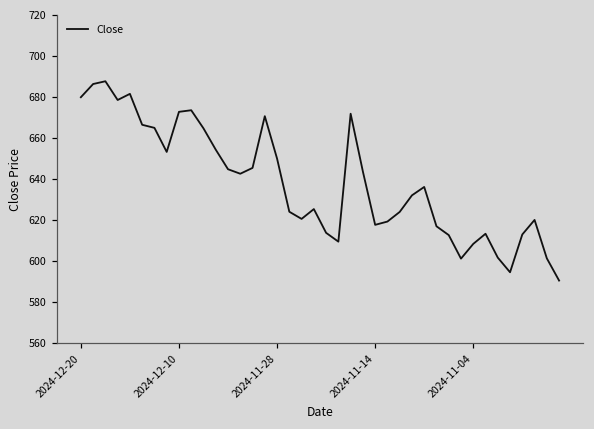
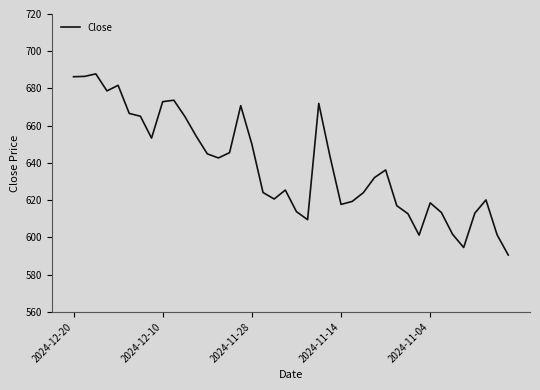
  {
-   "2024-12-20": 680,
+   "2024-12-20": 686,
    "2024-12-10": 673,
    "2024-11-28": 650,
    "2024-11-14": 618,
-   "2024-11-04": 608
+   "2024-11-04": 619
  }
